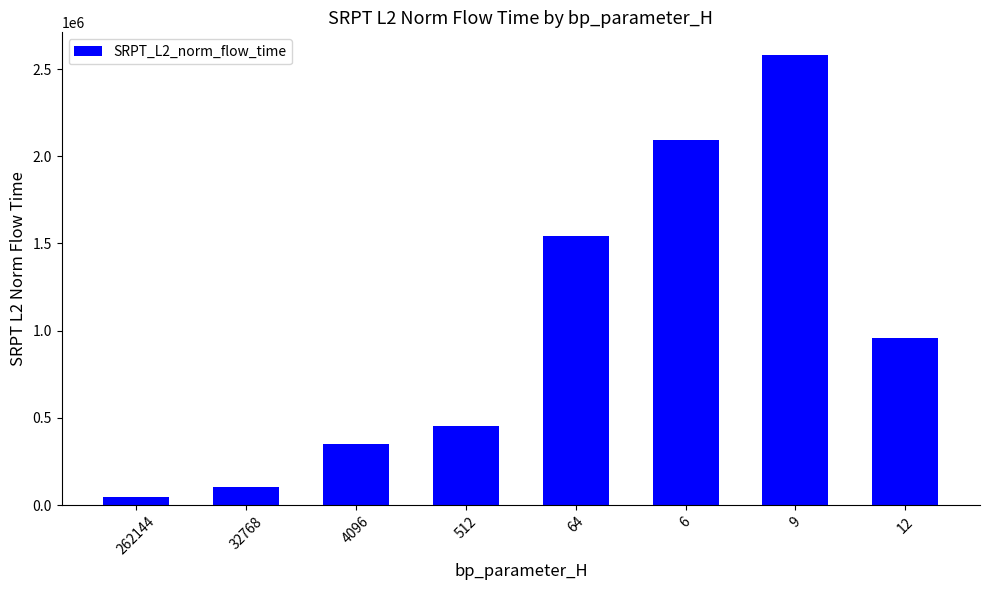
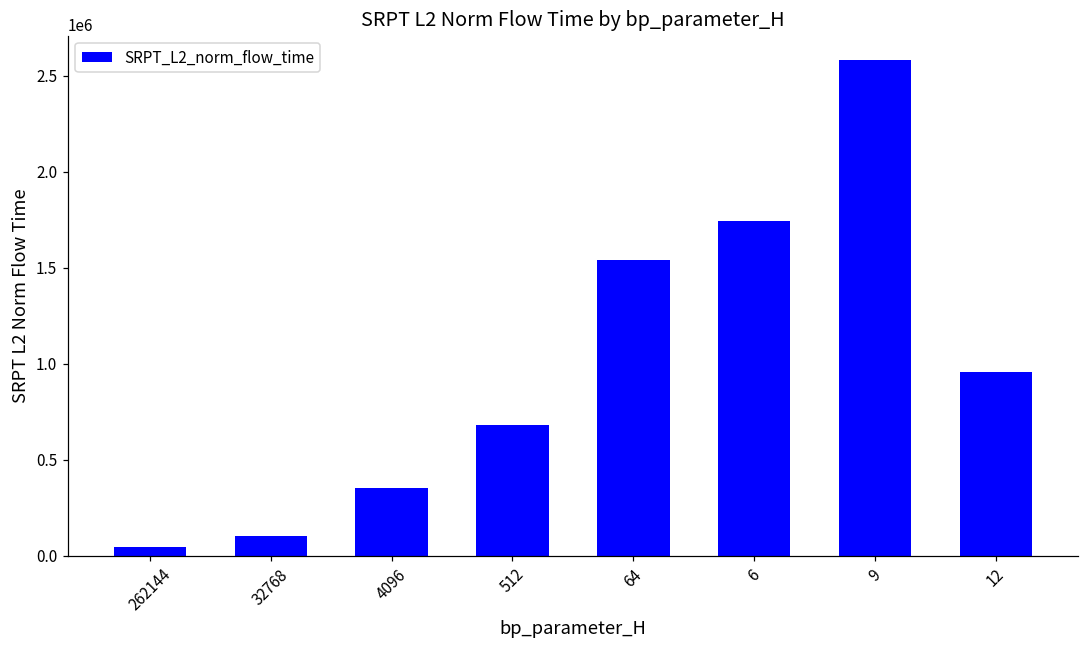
  {
    "262144": 50000,
    "32768": 100000,
    "4096": 350000,
-   "512": 460000,
+   "512": 680000,
    "64": 1540000,
-   "6": 2090000,
+   "6": 1750000,
    "9": 2580000,
    "12": 960000
  }
